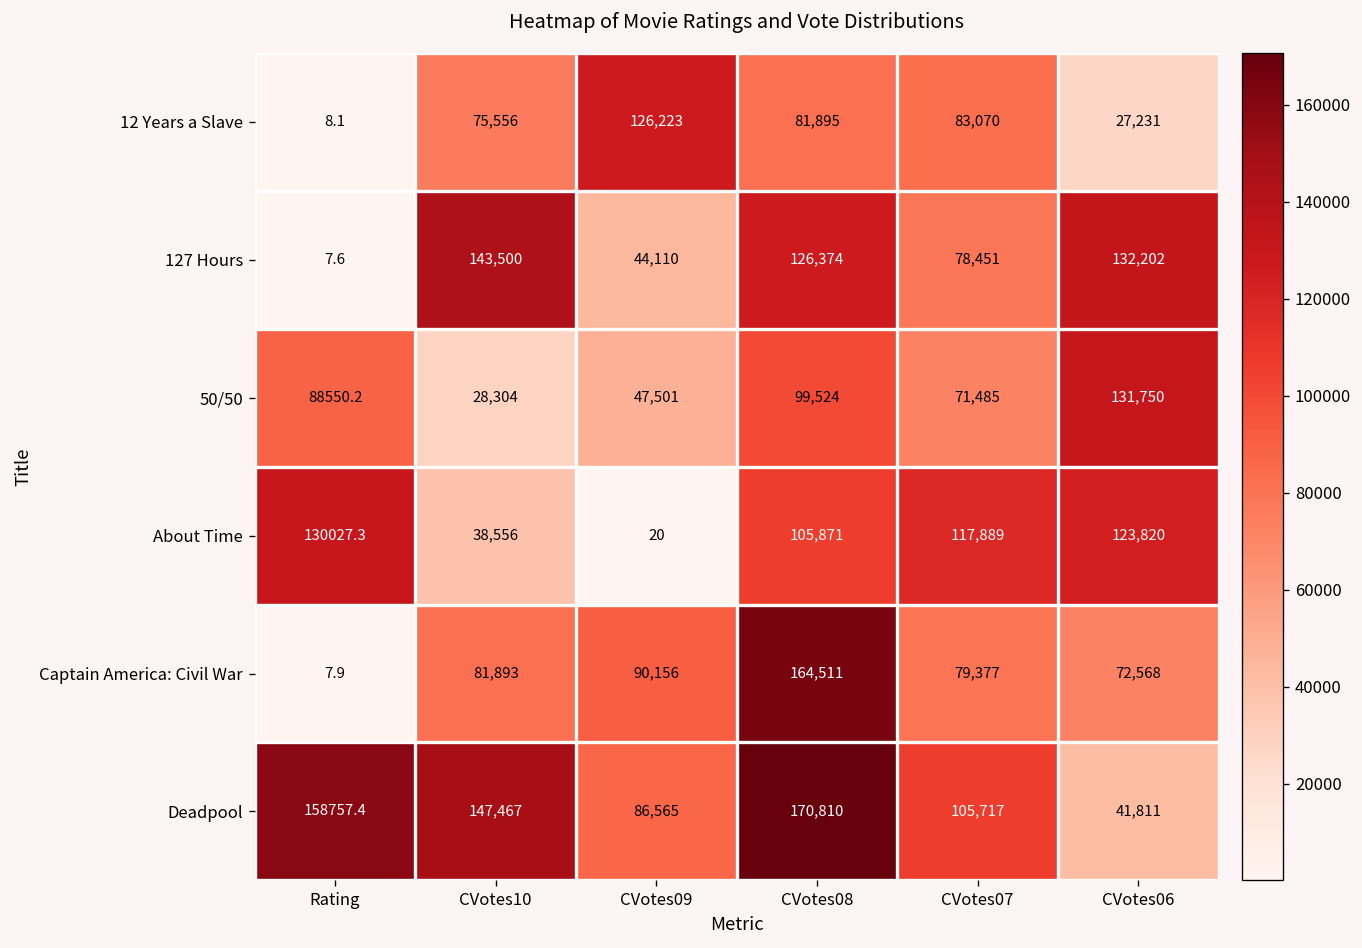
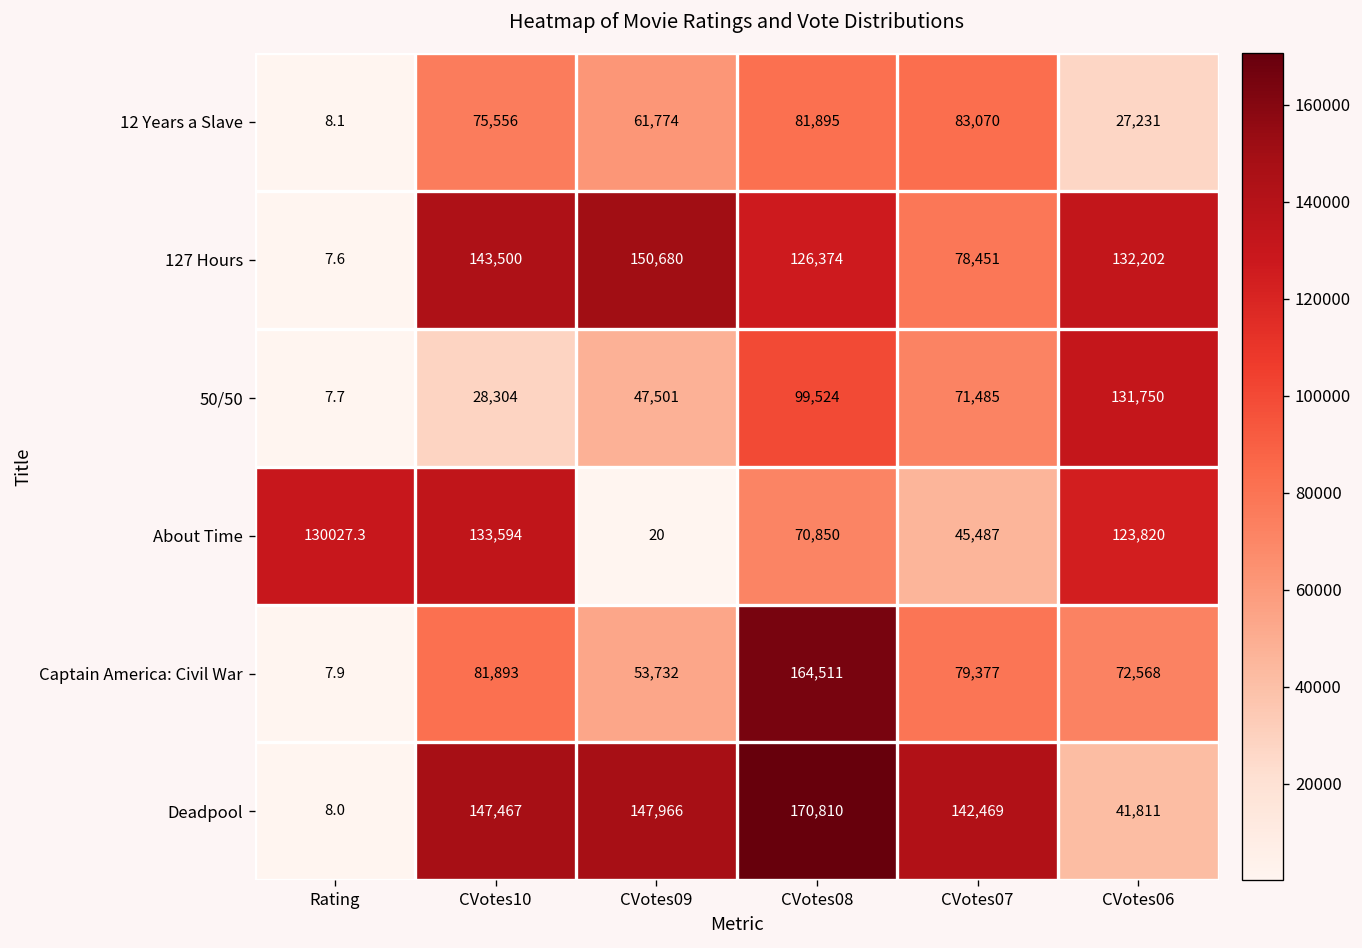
  {
    "12 Years a Slave": {
      "Rating": "8.1",
      "CVotes10": "75,556",
-     "CVotes09": "126,223",
+     "CVotes09": "61,774",
      "CVotes08": "81,895",
      "CVotes07": "83,070",
      "CVotes06": "27,231"
    },
    "127 Hours": {
      "Rating": "7.6",
      "CVotes10": "143,500",
-     "CVotes09": "44,110",
+     "CVotes09": "150,680",
      "CVotes08": "126,374",
      "CVotes07": "78,451",
      "CVotes06": "132,202"
    },
    "50/50": {
-     "Rating": "88550.2",
+     "Rating": "7.7",
      "CVotes10": "28,304",
      "CVotes09": "47,501",
      "CVotes08": "99,524",
      "CVotes07": "71,485",
      "CVotes06": "131,750"
    },
    "About Time": {
      "Rating": "130027.3",
-     "CVotes10": "38,556",
+     "CVotes10": "133,594",
      "CVotes09": "20",
-     "CVotes08": "105,871",
-     "CVotes07": "117,889",
+     "CVotes08": "70,850",
+     "CVotes07": "45,487",
      "CVotes06": "123,820"
    },
    "Captain America: Civil War": {
      "Rating": "7.9",
      "CVotes10": "81,893",
-     "CVotes09": "90,156",
+     "CVotes09": "53,732",
      "CVotes08": "164,511",
      "CVotes07": "79,377",
      "CVotes06": "72,568"
    },
    "Deadpool": {
-     "Rating": "158757.4",
+     "Rating": "8.0",
      "CVotes10": "147,467",
-     "CVotes09": "86,565",
+     "CVotes09": "147,966",
      "CVotes08": "170,810",
-     "CVotes07": "105,717",
+     "CVotes07": "142,469",
      "CVotes06": "41,811"
    }
  }
